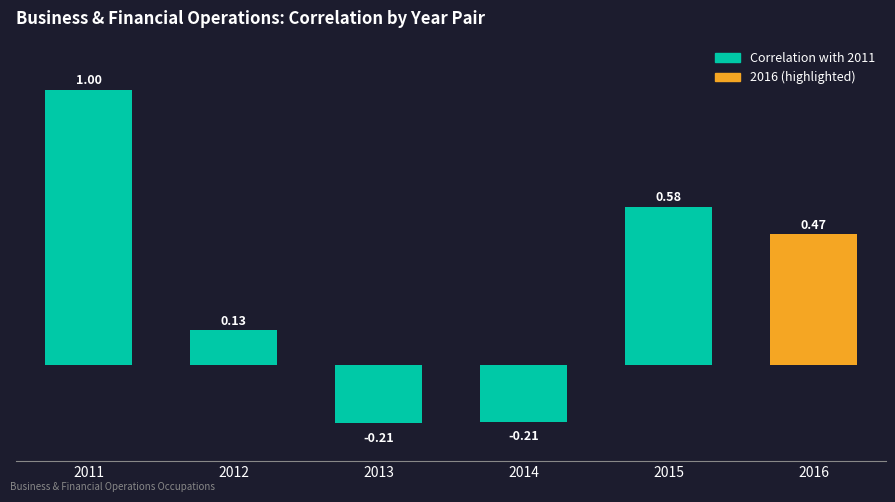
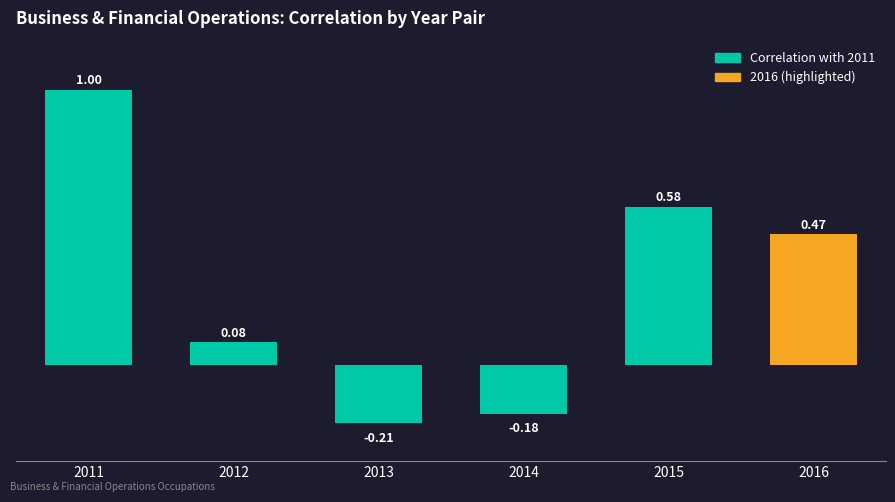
  {
    "2011": 1.00,
-   "2012": 0.13,
+   "2012": 0.08,
    "2013": -0.21,
-   "2014": -0.21,
+   "2014": -0.18,
    "2015": 0.58,
    "2016": 0.47
  }
